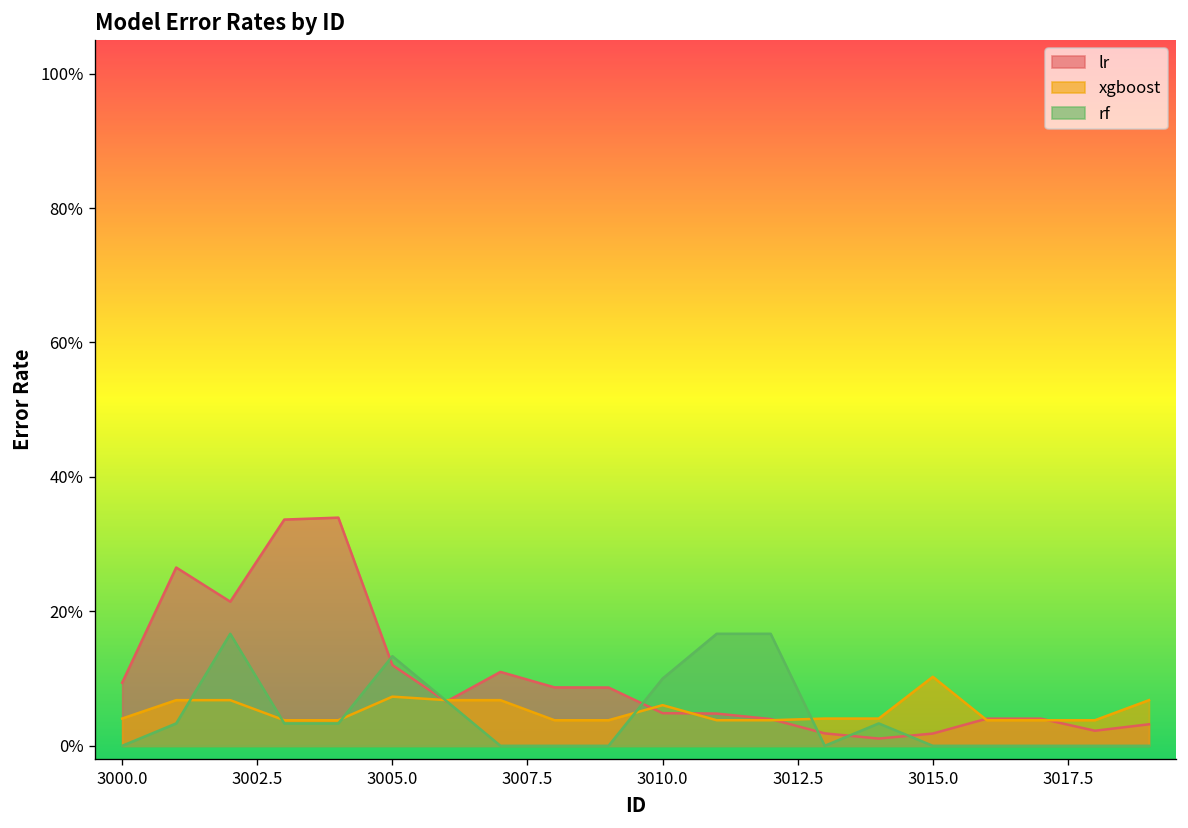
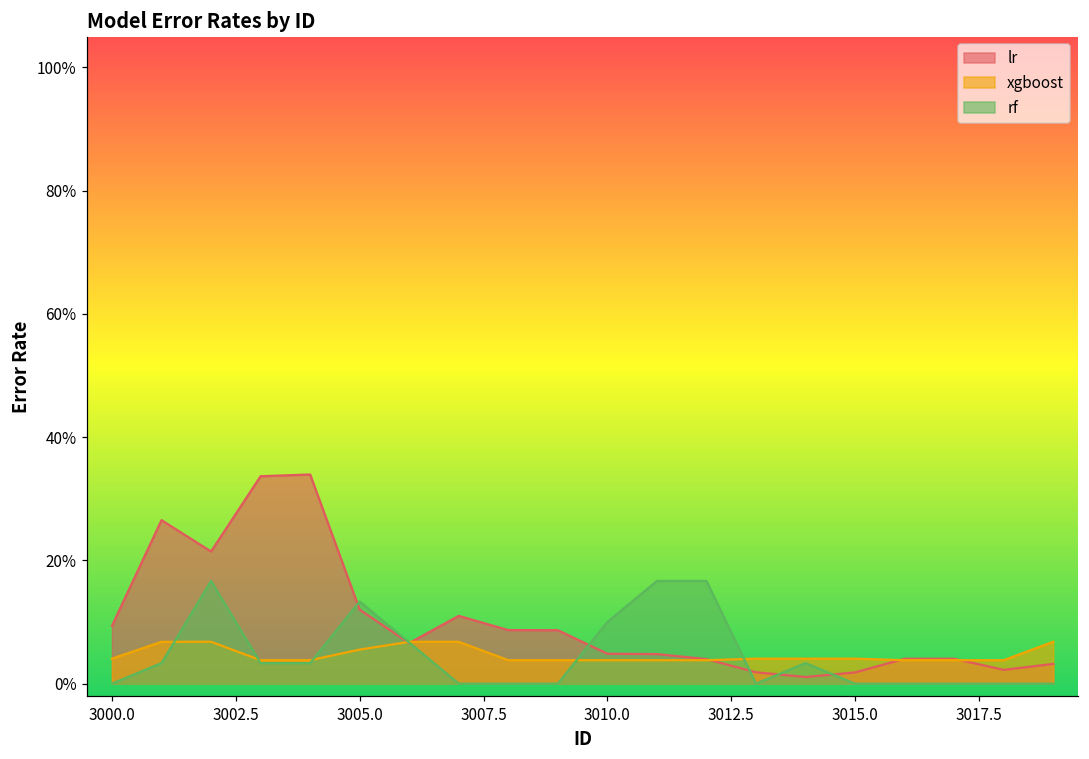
  {
    "lr": {
      "3000.0": "9%",
      "3005.0": "12%",
      "3010.0": "5%",
      "3015.0": "2%"
    },
    "xgboost": {
      "3000.0": "4%",
-     "3005.0": "7%",
-     "3010.0": "6%",
-     "3015.0": "10%"
+     "3005.0": "6%",
+     "3010.0": "4%",
+     "3015.0": "4%"
    },
    "rf": {
      "3000.0": "0%",
      "3005.0": "13%",
      "3010.0": "10%",
      "3015.0": "0%"
    }
  }
